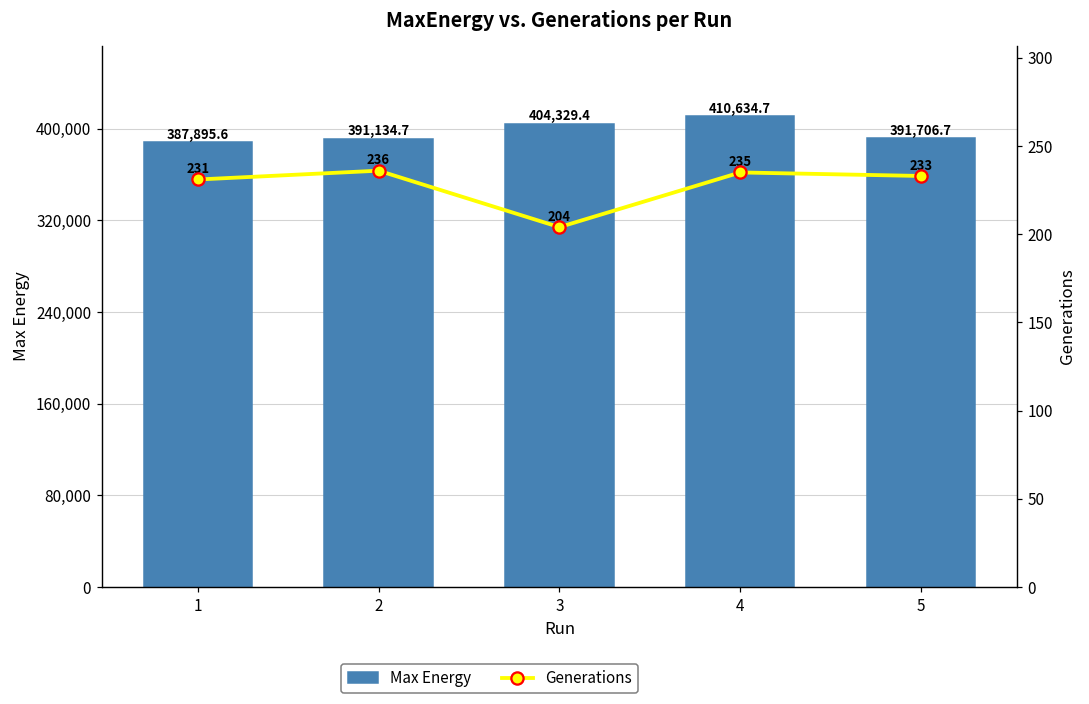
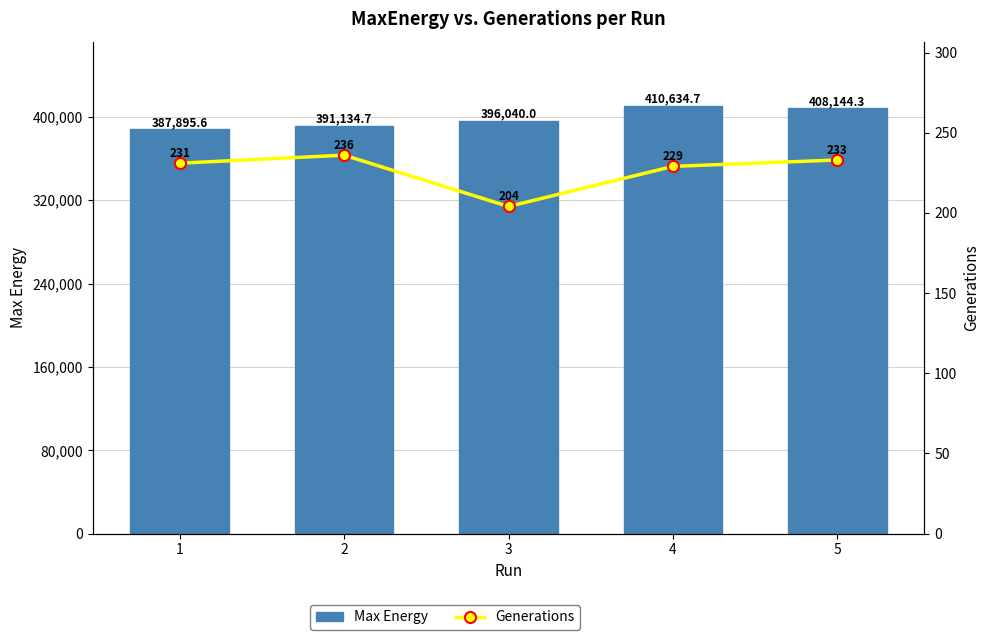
  {
    "Max Energy": {
      "1": "387,895.6",
      "2": "391,134.7",
-     "3": "404,329.4",
+     "3": "396,040.0",
      "4": "410,634.7",
-     "5": "391,706.7"
+     "5": "408,144.3"
    },
    "Generations": {
      "1": "231",
      "2": "236",
      "3": "204",
-     "4": "235",
+     "4": "229",
      "5": "233"
    }
  }
